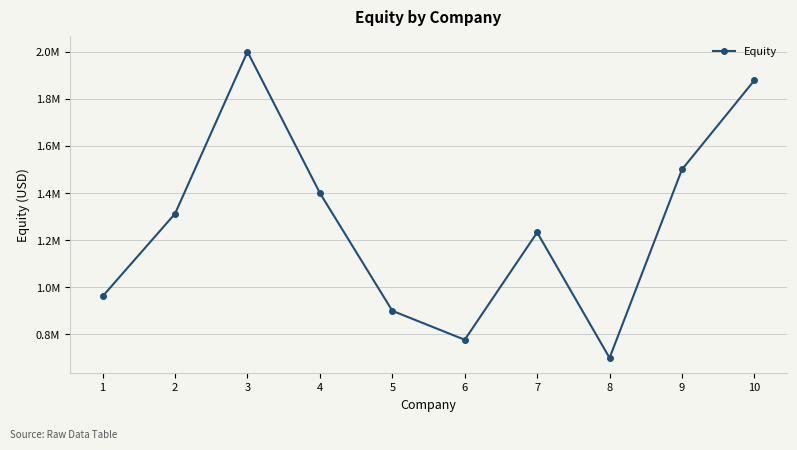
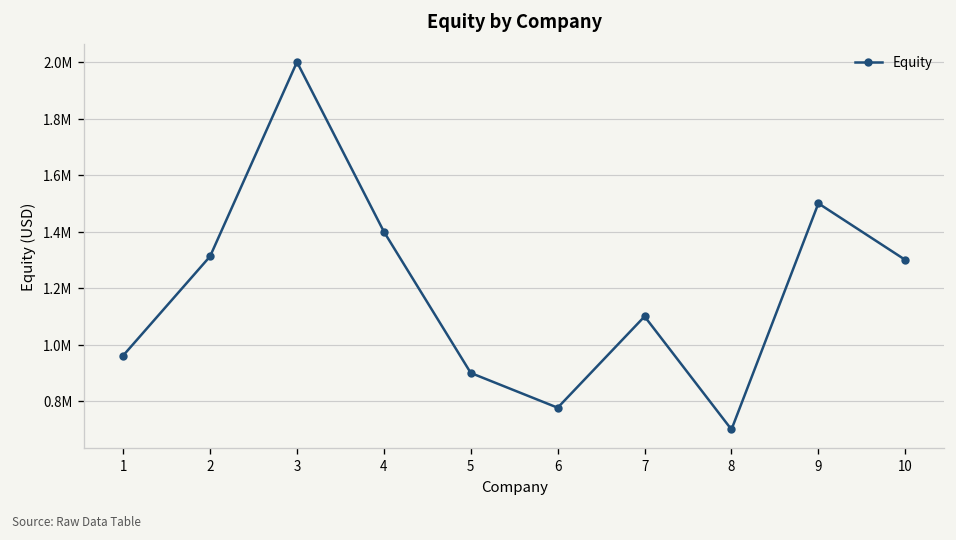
  {
    "1": 960000,
    "2": 1310000,
    "3": 2000000,
    "4": 1400000,
    "5": 900000,
    "6": 780000,
-   "7": 1230000,
+   "7": 1100000,
    "8": 700000,
    "9": 1500000,
-   "10": 1880000
+   "10": 1300000
  }
